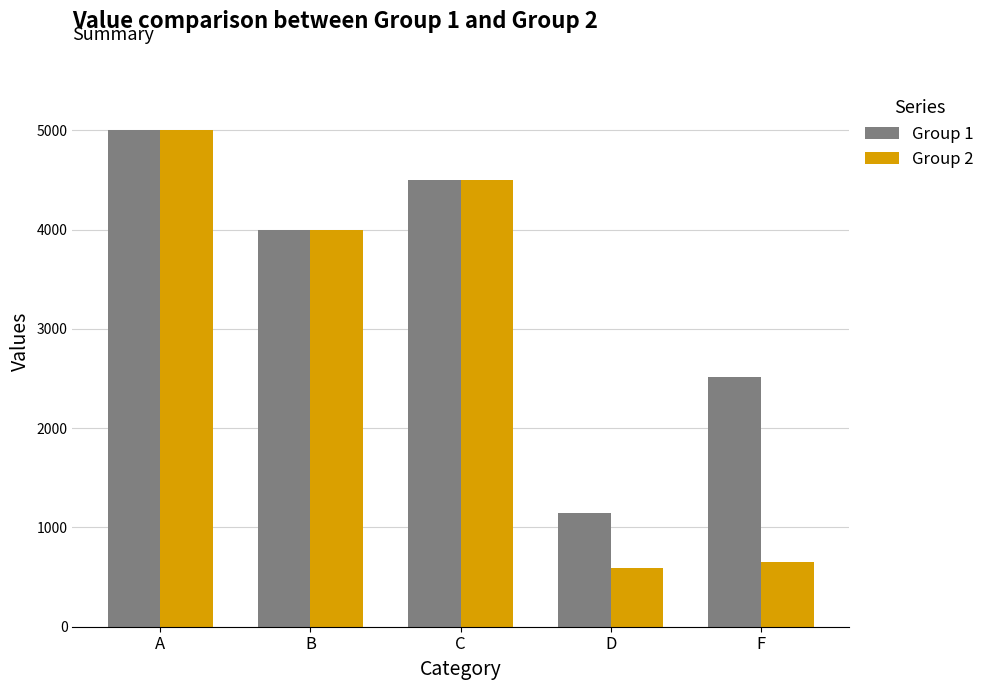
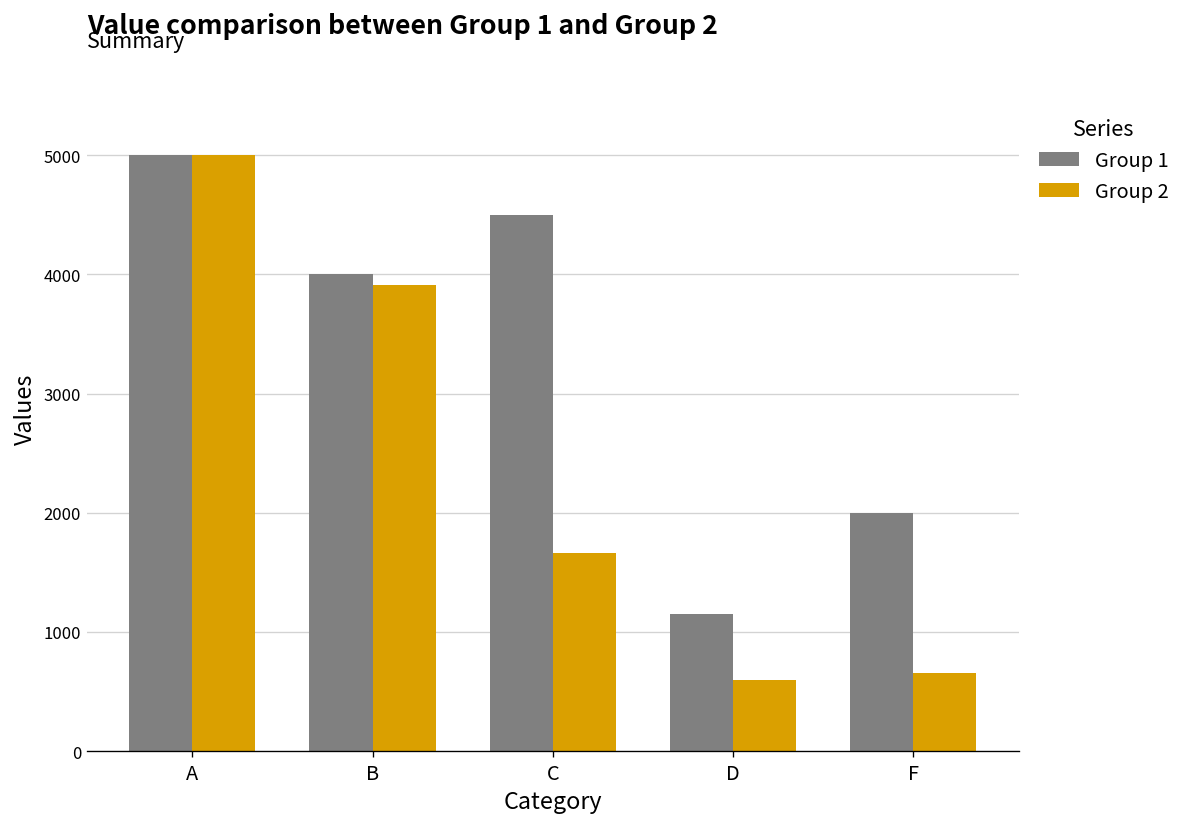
  {
    "Group 1": {
      "A": 5000,
      "B": 4000,
      "C": 4500,
      "D": 1100,
-     "F": 2500
+     "F": 2000
    },
    "Group 2": {
      "A": 5000,
-     "B": 4000,
-     "C": 4500,
+     "B": 3900,
+     "C": 1700,
      "D": 600,
      "F": 700
    }
  }
